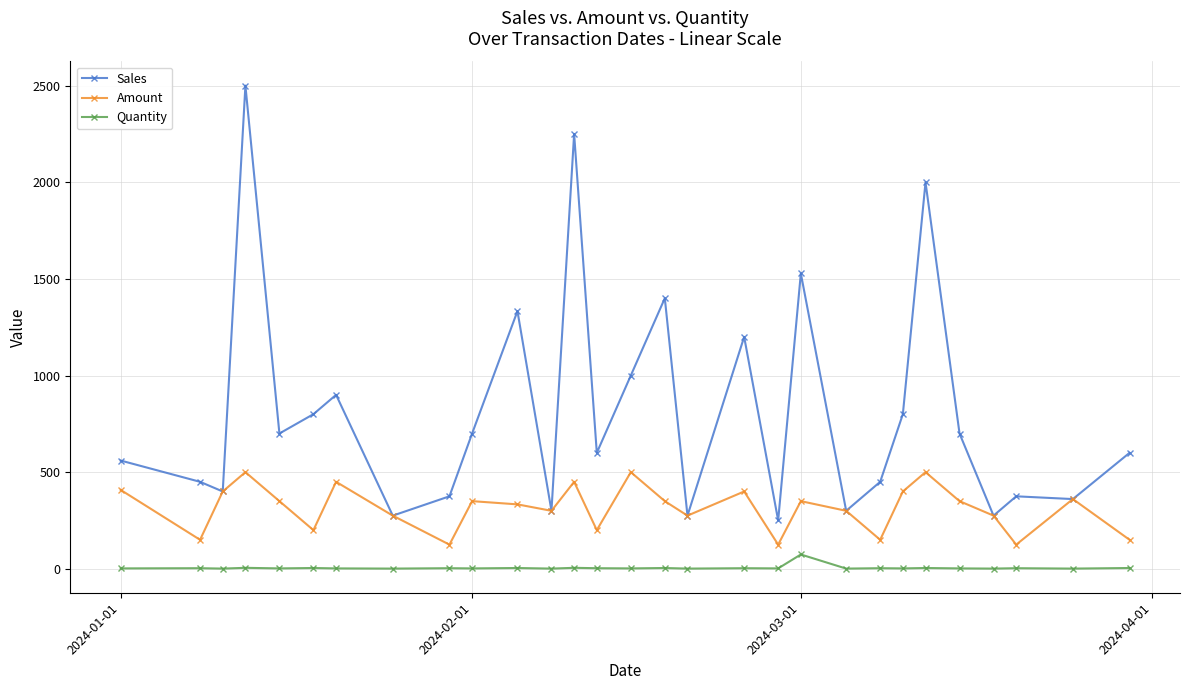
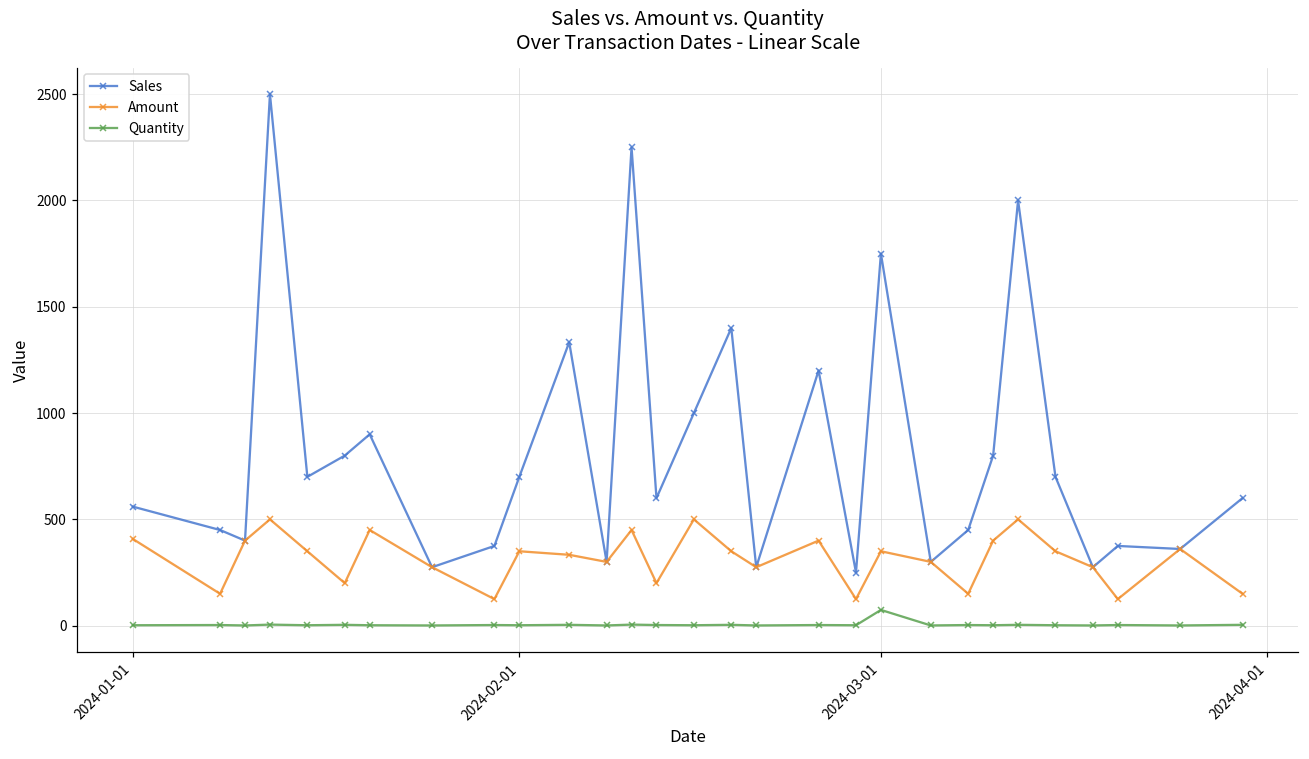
  {
    "Sales": {
      "2024-01-01": 560,
      "2024-02-01": 700,
-     "2024-03-01": 1530
+     "2024-03-01": 1750
    },
    "Amount": {
      "2024-01-01": 410,
      "2024-02-01": 350,
      "2024-03-01": 350
    },
    "Quantity": {
      "2024-01-01": 0,
      "2024-02-01": 0,
      "2024-03-01": 70
    }
  }
